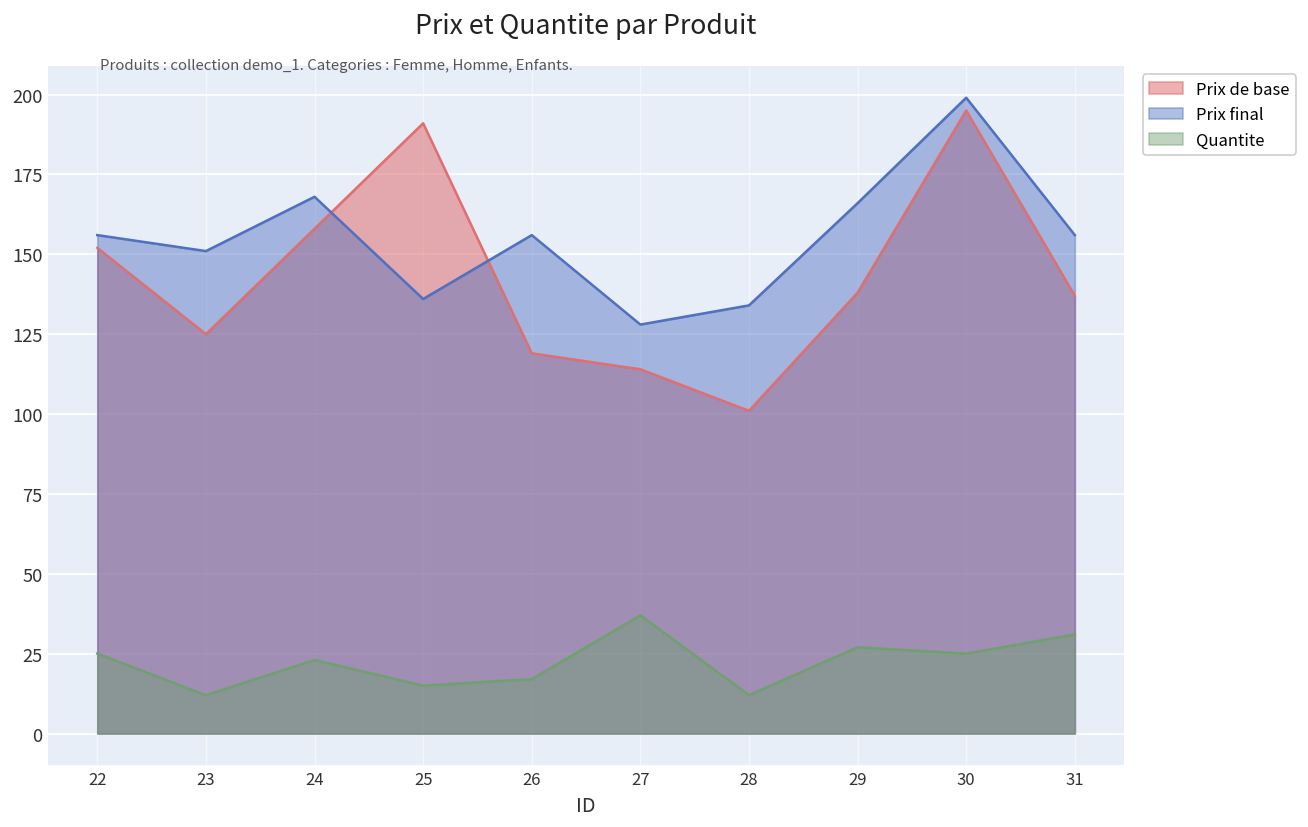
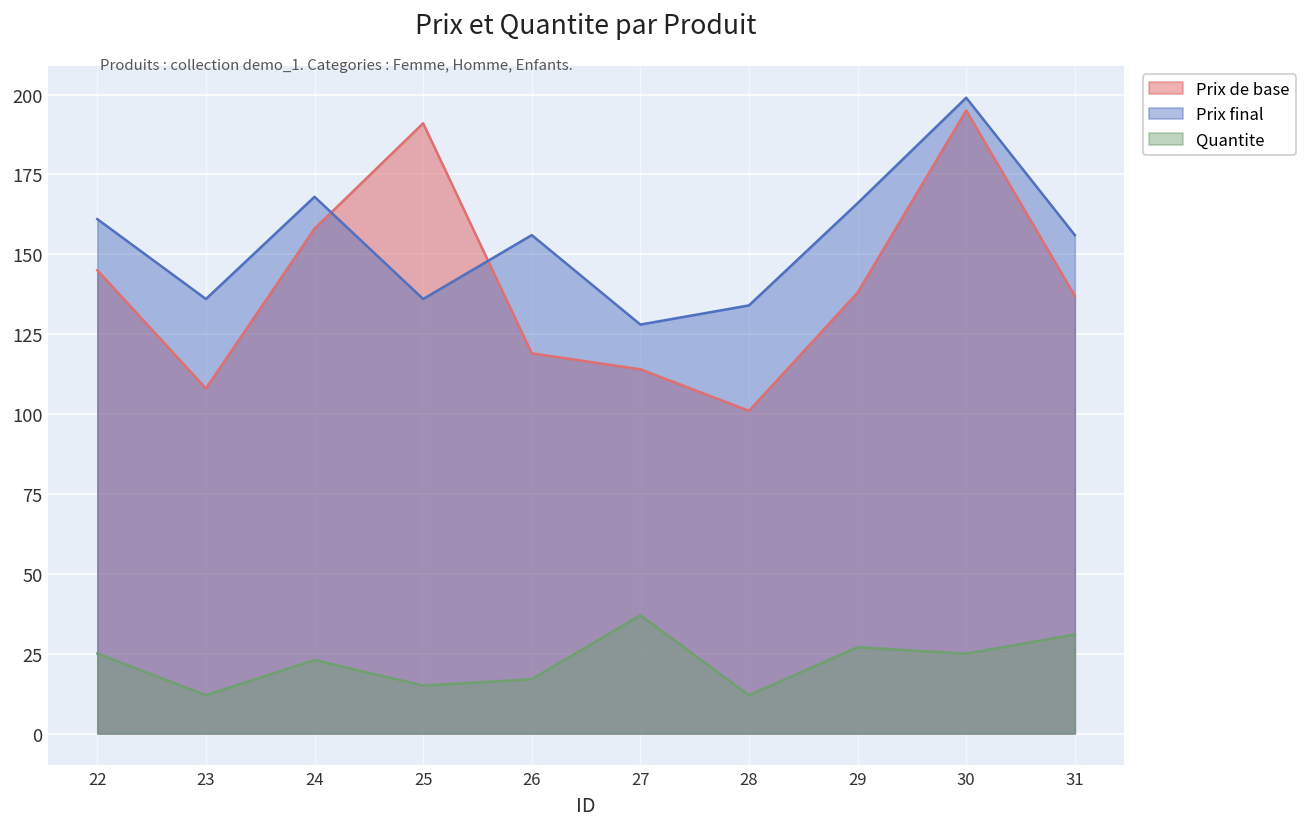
  {
    "Prix de base": {
-     "22": 152,
-     "23": 125,
+     "22": 145,
+     "23": 108,
      "24": 158,
      "25": 191,
      "26": 119,
      "27": 114,
      "28": 101,
      "29": 138,
      "30": 195,
      "31": 137
    },
    "Prix final": {
-     "22": 156,
-     "23": 151,
+     "22": 161,
+     "23": 136,
      "24": 168,
      "25": 136,
      "26": 156,
      "27": 128,
      "28": 134,
      "29": 166,
      "30": 199,
      "31": 156
    },
    "Quantite": {
      "22": 25,
      "23": 12,
      "24": 23,
      "25": 15,
      "26": 17,
      "27": 37,
      "28": 12,
      "29": 27,
      "30": 25,
      "31": 31
    }
  }
